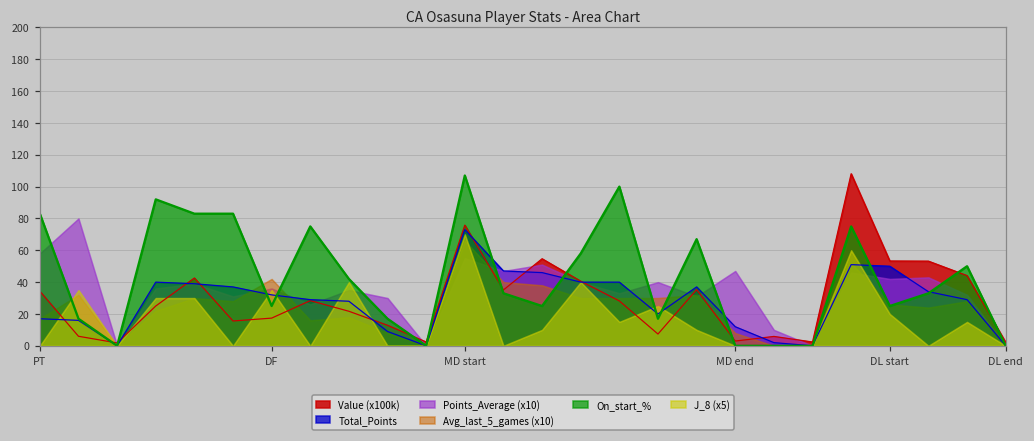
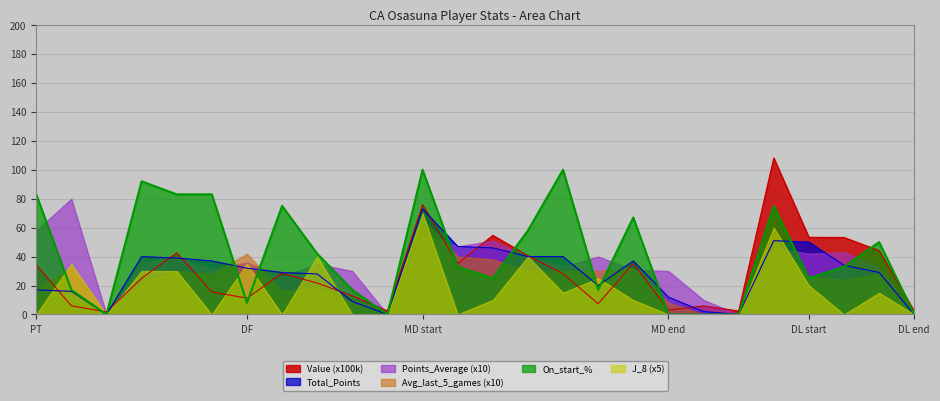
  {
    "Value (x100k)": {
      "PT": 34,
-     "DF": 17,
+     "DF": 11,
      "MD start": 76,
      "MD end": 3,
      "DL start": 53,
      "DL end": 2
    },
    "Total_Points": {
      "DF": 32,
      "MD start": 73,
      "MD end": 12,
      "DL start": 50
    },
    "Points_Average (x10)": {
      "PT": 58,
      "MD start": 55,
-     "MD end": 47,
+     "MD end": 30,
      "DL start": 42
    },
    "Avg_last_5_games (x10)": {
      "DF": 42,
      "MD start": 66,
      "MD end": 8
    },
    "On_start_%": {
      "PT": 83,
-     "DF": 25,
-     "MD start": 107
+     "DF": 8,
+     "MD start": 100
    },
    "J_8 (x5)": {
      "PT": 0,
      "MD start": 70,
      "DL start": 20
    }
  }
